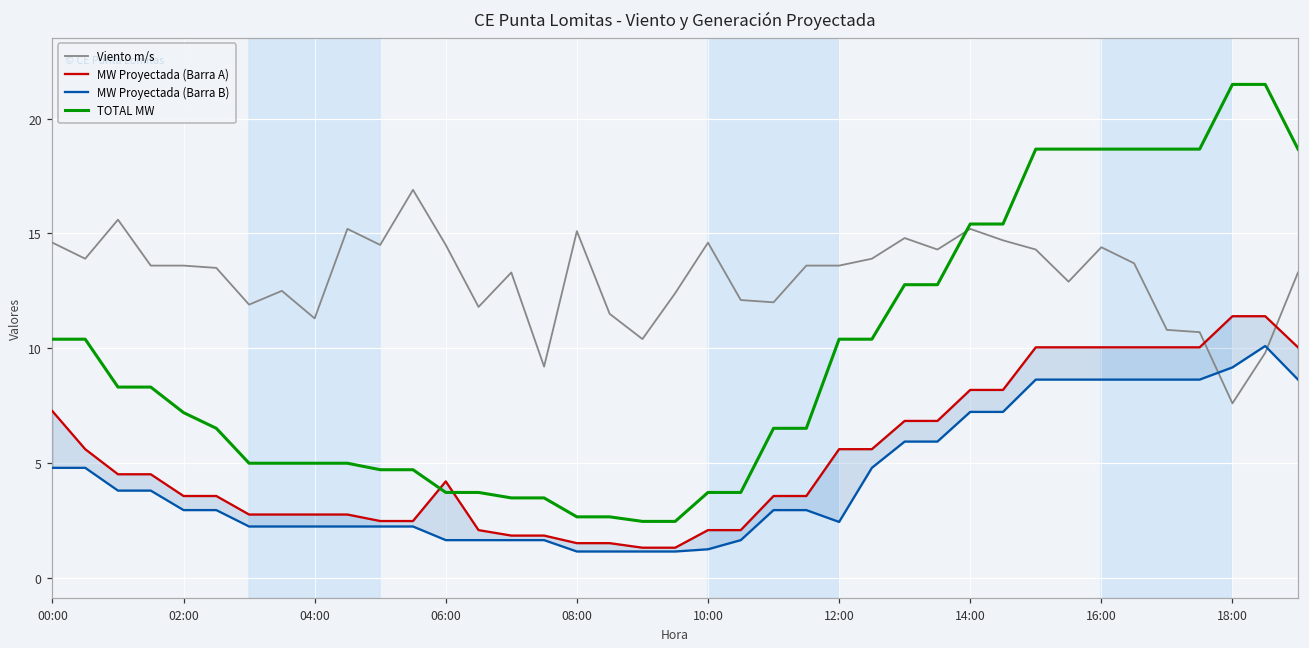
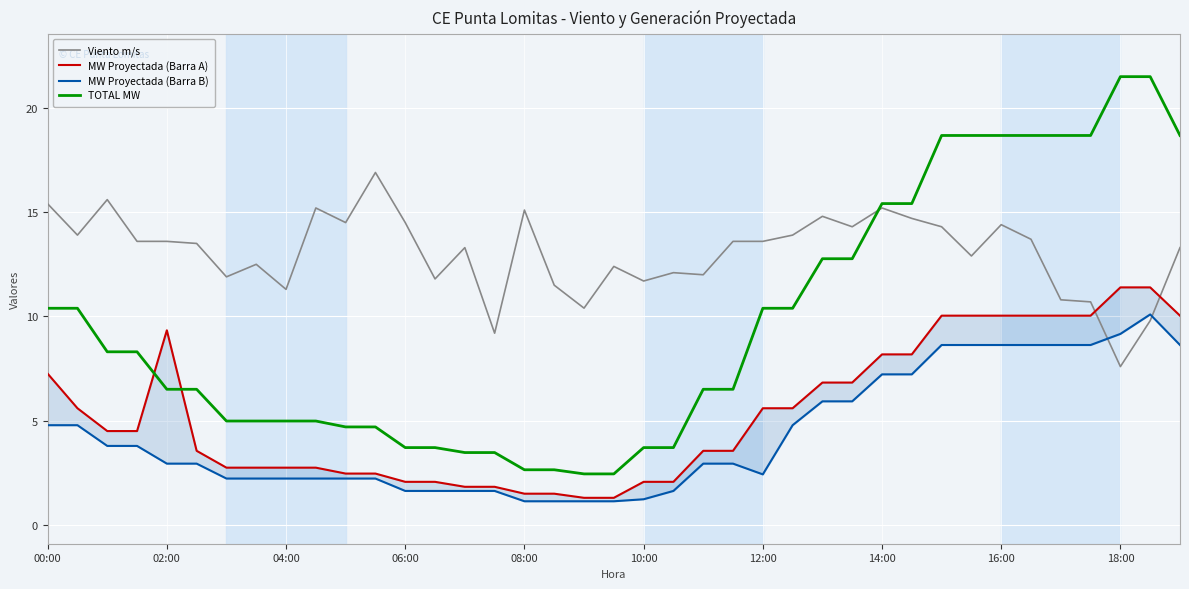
  {
    "Viento m/s": {
-     "00:00": 14.6,
+     "00:00": 15.4,
      "02:00": 13.6,
      "04:00": 11.3,
      "06:00": 14.5,
      "08:00": 15.1,
-     "10:00": 14.6,
+     "10:00": 11.7,
      "12:00": 13.6,
      "14:00": 15.2,
      "16:00": 14.4,
      "18:00": 7.6
    },
    "MW Proyectada (Barra A)": {
      "00:00": 7.3,
-     "02:00": 3.6,
+     "02:00": 9.3,
      "04:00": 2.8,
-     "06:00": 4.2,
+     "06:00": 2.1,
      "08:00": 1.5,
      "10:00": 2.1,
      "12:00": 5.6,
      "14:00": 8.2,
      "16:00": 10.0,
      "18:00": 11.4
    },
    "MW Proyectada (Barra B)": {
      "00:00": 4.8,
      "02:00": 2.9,
      "04:00": 2.2,
      "06:00": 1.6,
      "08:00": 1.1,
      "10:00": 1.2,
      "12:00": 2.4,
      "14:00": 7.2,
      "16:00": 8.6,
      "18:00": 9.2
    },
    "TOTAL MW": {
      "00:00": 10.4,
-     "02:00": 7.2,
+     "02:00": 6.5,
      "04:00": 5.0,
      "06:00": 3.7,
      "08:00": 2.7,
      "10:00": 3.7,
      "12:00": 10.4,
      "14:00": 15.4,
      "16:00": 18.7,
      "18:00": 21.5
    }
  }
